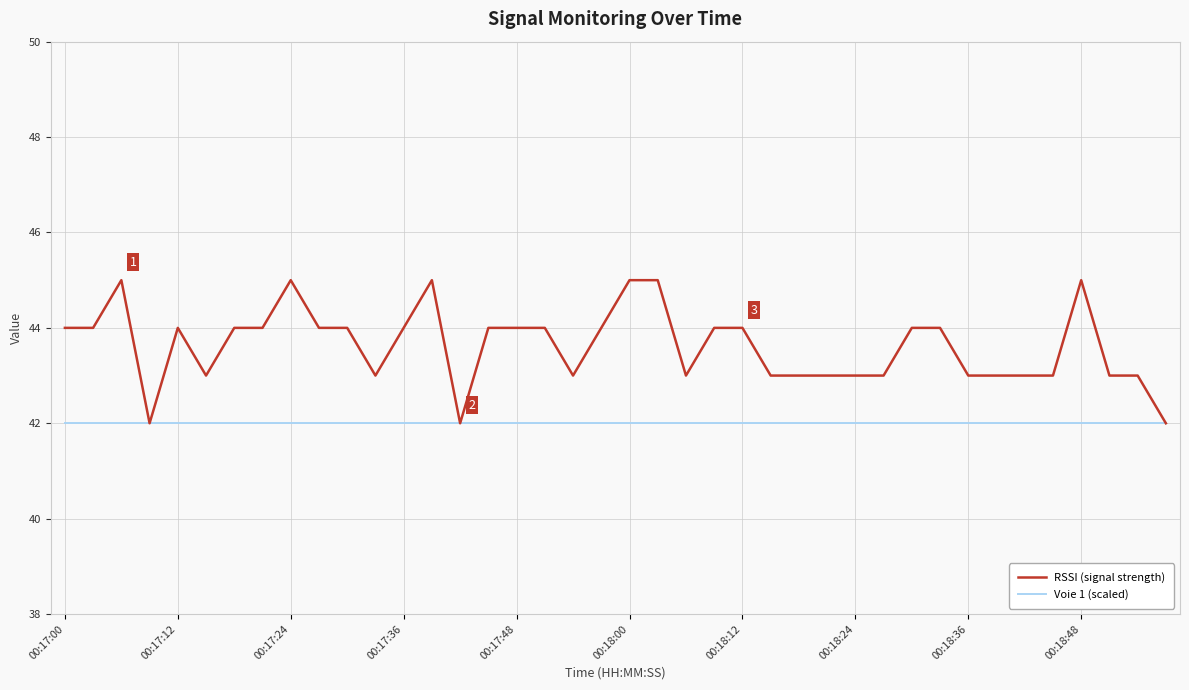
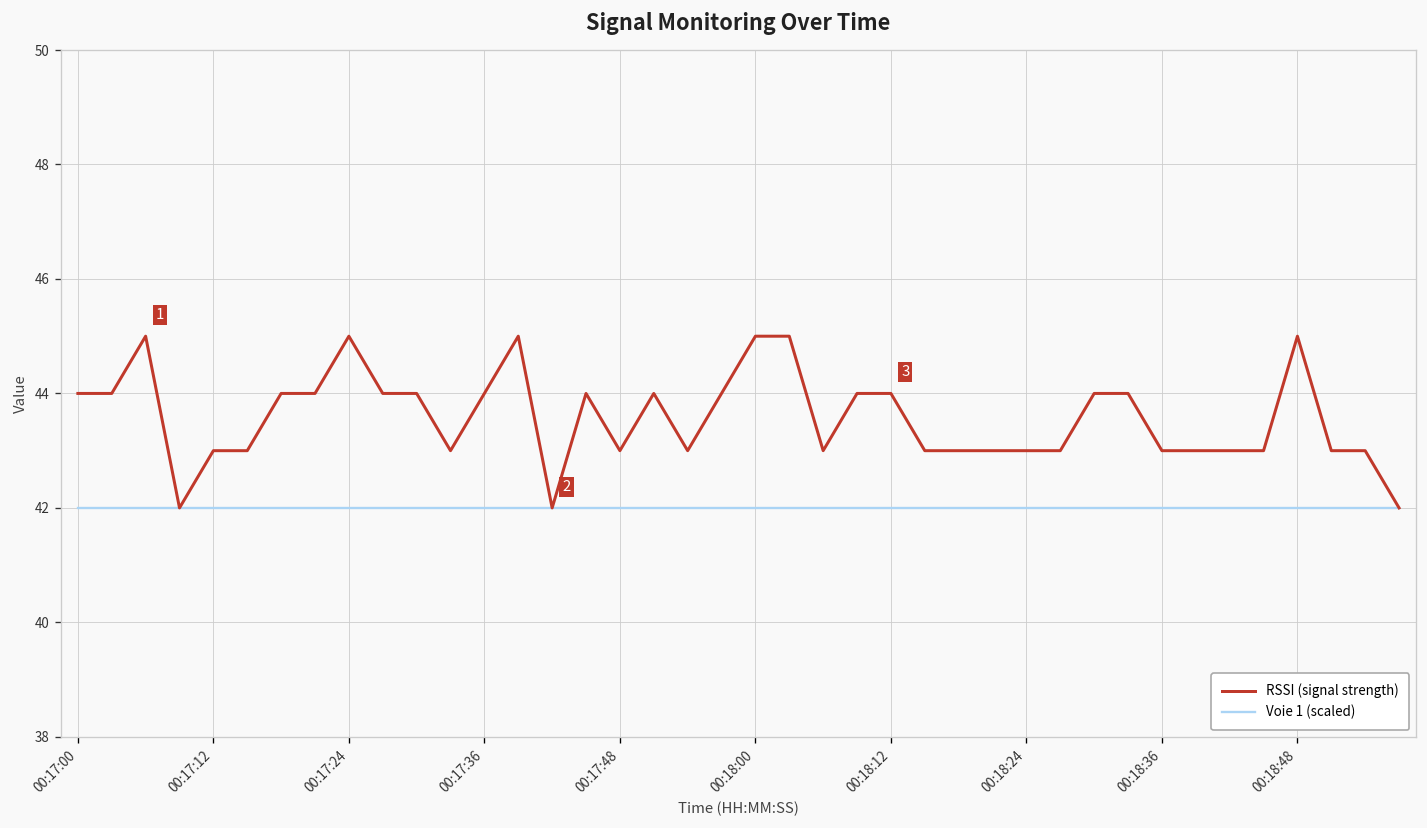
  {
    "RSSI (signal strength)": {
      "00:17:00": 44,
-     "00:17:12": 44,
+     "00:17:12": 43,
      "00:17:24": 45,
      "00:17:36": 44,
-     "00:17:48": 44,
+     "00:17:48": 43,
      "00:18:00": 45,
      "00:18:24": 43,
      "00:18:36": 43,
      "00:18:48": 45
    },
    "Voie 1 (scaled)": {
      "00:17:00": 42,
      "00:17:12": 42,
      "00:17:24": 42,
      "00:17:36": 42,
      "00:17:48": 42,
      "00:18:00": 42,
      "00:18:12": 42,
      "00:18:24": 42,
      "00:18:36": 42,
      "00:18:48": 42
    }
  }
